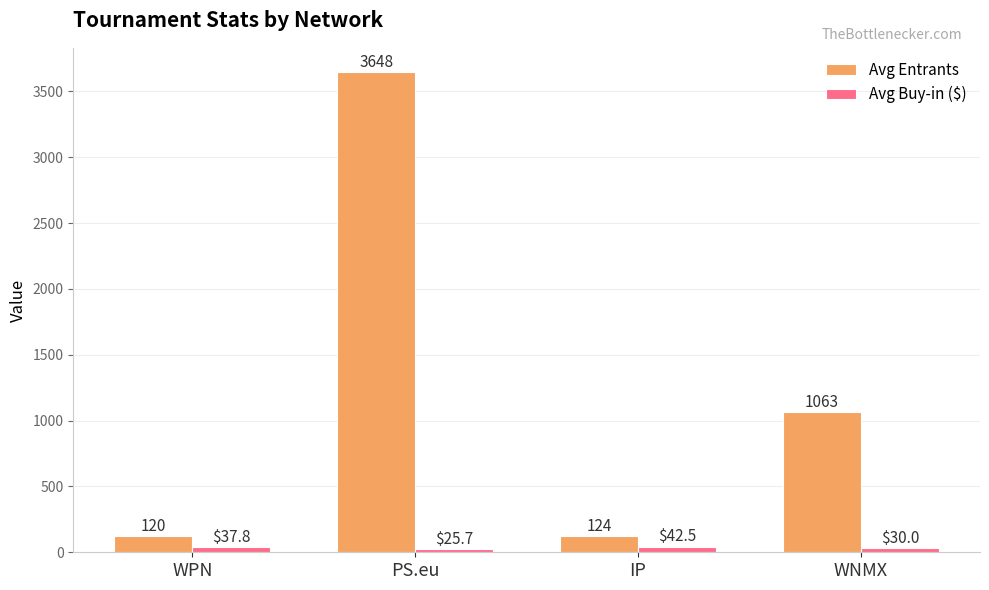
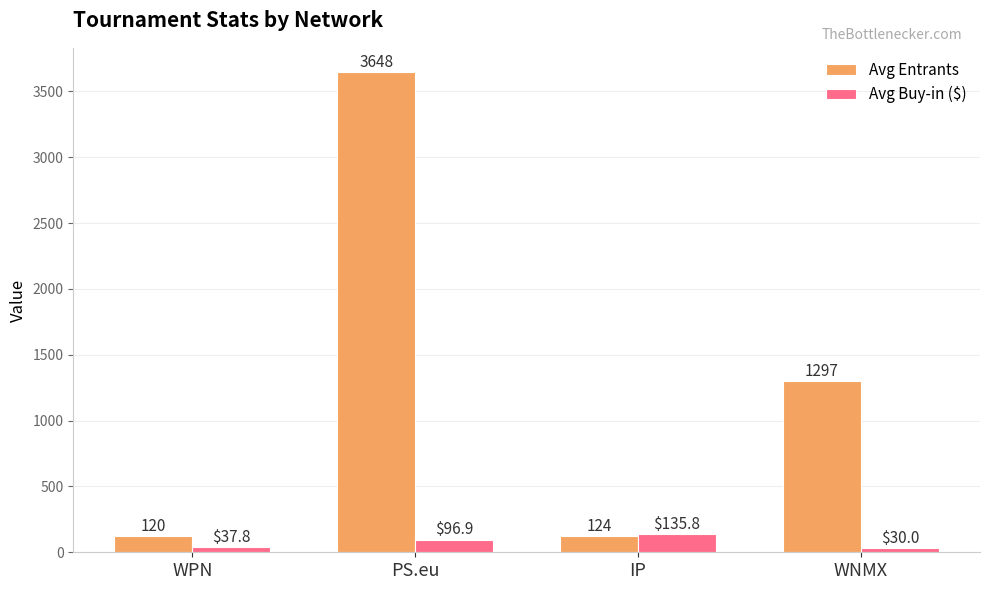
  {
    "Avg Entrants": {
      "WPN": "120",
      "PS.eu": "3648",
      "IP": "124",
-     "WNMX": "1063"
+     "WNMX": "1297"
    },
    "Avg Buy-in ($)": {
      "WPN": "$37.8",
-     "PS.eu": "$25.7",
-     "IP": "$42.5",
+     "PS.eu": "$96.9",
+     "IP": "$135.8",
      "WNMX": "$30.0"
    }
  }
